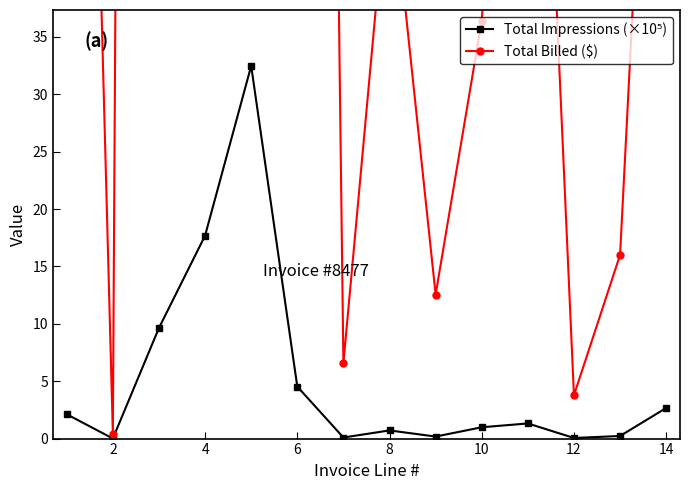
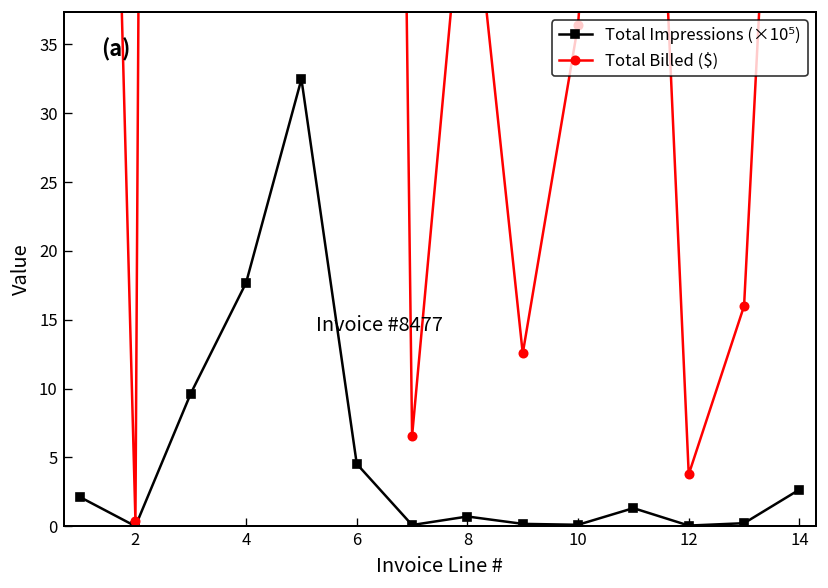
  {
    "Total Impressions (×10⁵)": {
      "2": 0.0,
      "4": 17.7,
      "6": 4.5,
      "8": 0.7,
-     "10": 1.0,
+     "10": 0.1,
      "12": 0.1,
      "14": 2.7
    },
    "Total Billed ($)": {
      "2": 0.4,
      "12": 3.8
    }
  }
